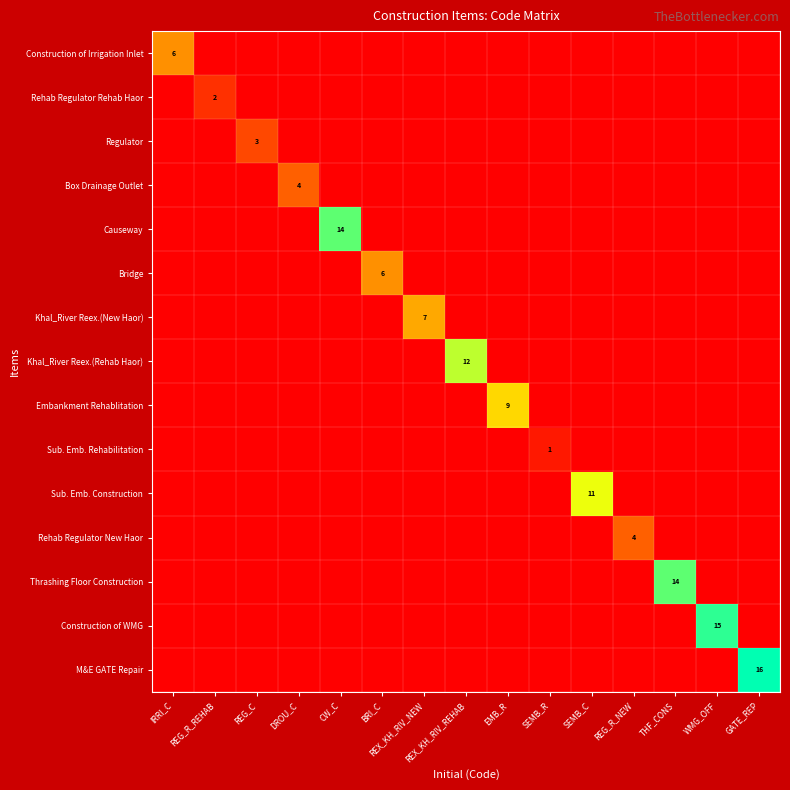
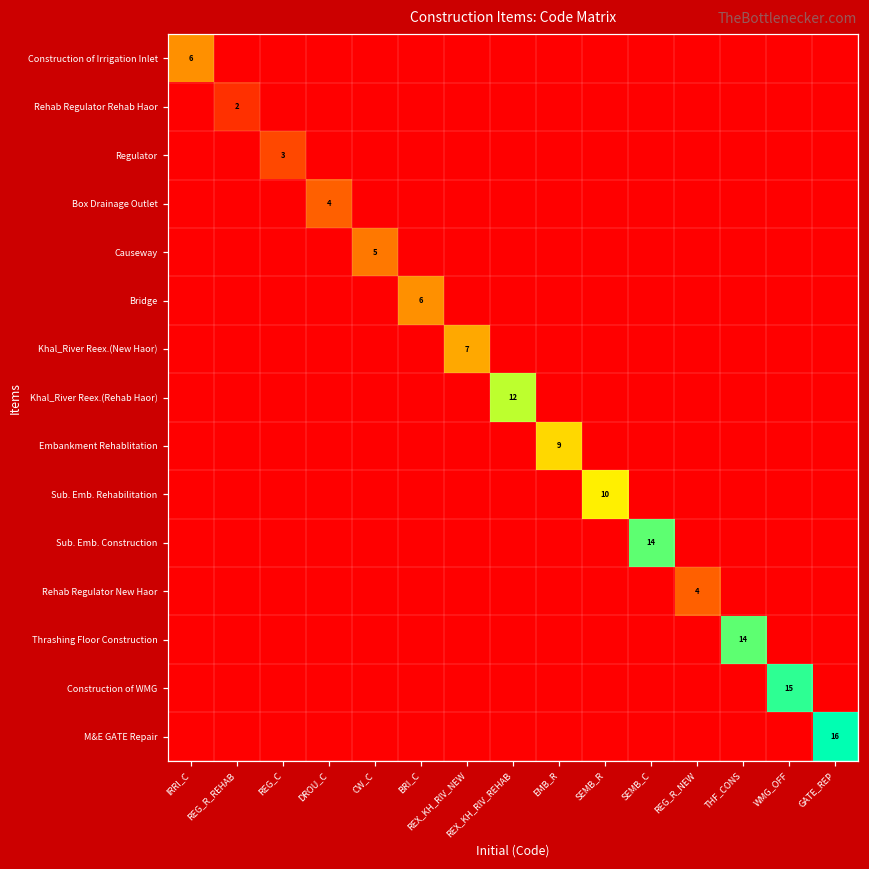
  {
    "Construction of Irrigation Inlet": {
      "IRRI_C": 6
    },
    "Rehab Regulator Rehab Haor": {
      "REG_R_REHAB": 2
    },
    "Regulator": {
      "REG_C": 3
    },
    "Box Drainage Outlet": {
      "DROU_C": 4
    },
    "Causeway": {
-     "CW_C": 14
+     "CW_C": 5
    },
    "Bridge": {
      "BRI_C": 6
    },
    "Khal_River Reex.(New Haor)": {
      "REX_KH_RIV_NEW": 7
    },
    "Khal_River Reex.(Rehab Haor)": {
      "REX_KH_RIV_REHAB": 12
    },
    "Embankment Rehablitation": {
      "EMB_R": 9
    },
    "Sub. Emb. Rehabilitation": {
-     "SEMB_R": 1
+     "SEMB_R": 10
    },
    "Sub. Emb. Construction": {
-     "SEMB_C": 11
+     "SEMB_C": 14
    },
    "Rehab Regulator New Haor": {
      "REG_R_NEW": 4
    },
    "Thrashing Floor Construction": {
      "THF_CONS": 14
    },
    "Construction of WMG": {
      "WMG_OFF": 15
    },
    "M&E GATE Repair": {
      "GATE_REP": 16
    }
  }
